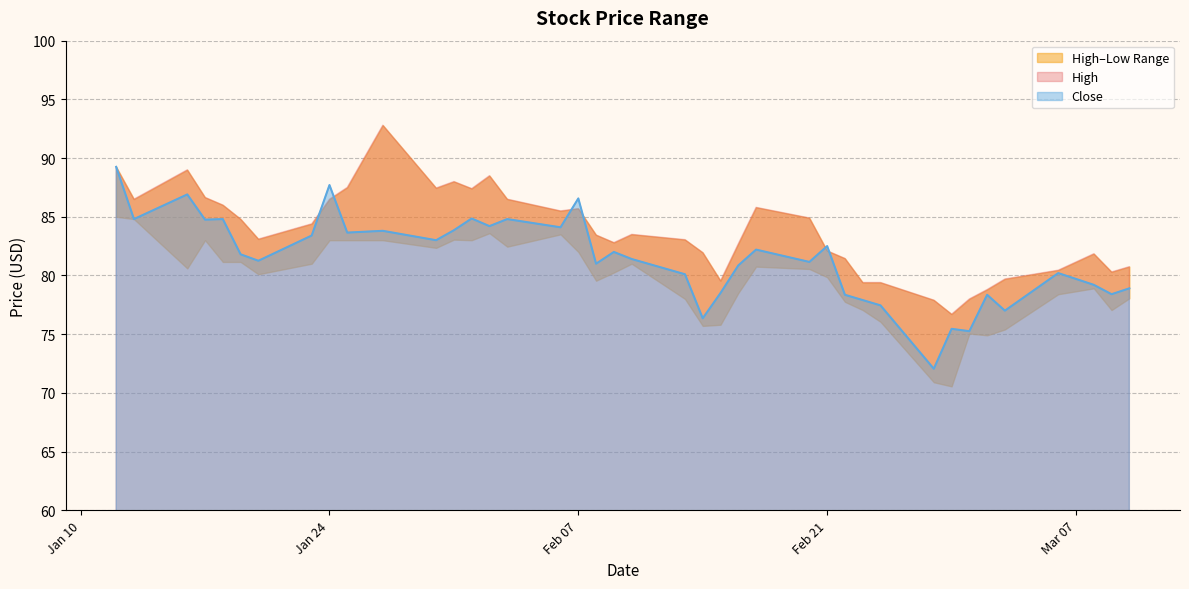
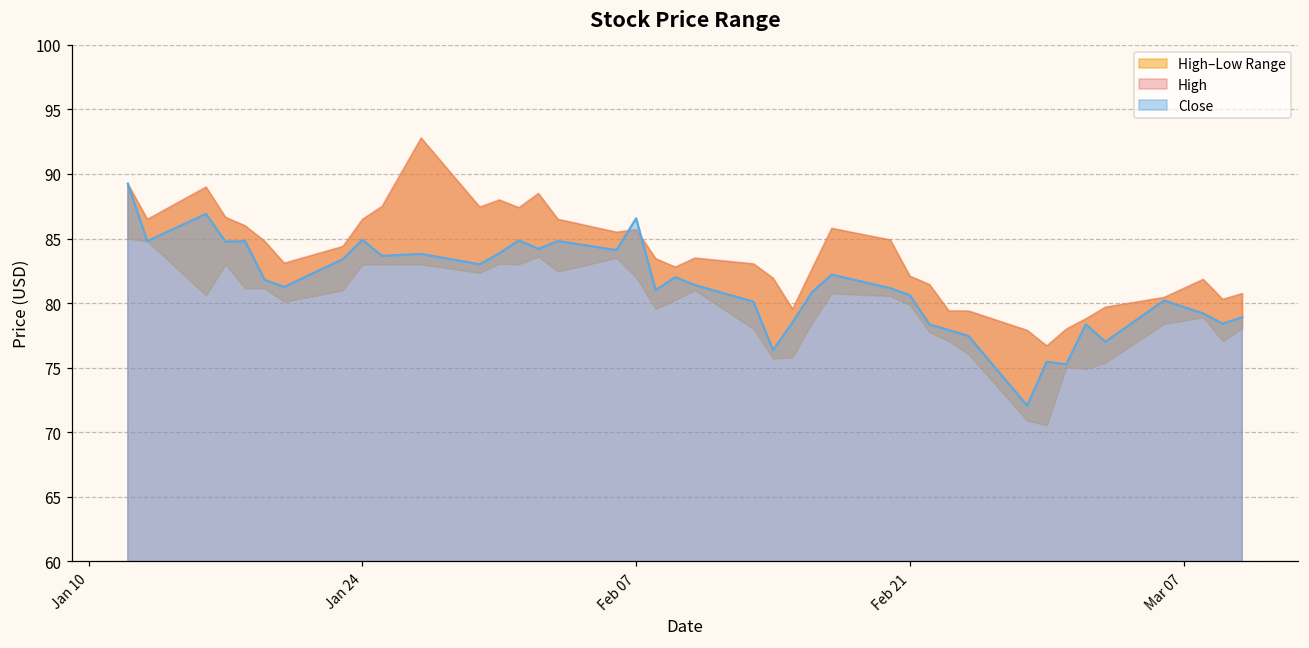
  {
    "High": {
      "Jan 24": 86.5,
      "Feb 07": 85.7,
      "Feb 21": 82.1
    },
    "Close": {
-     "Jan 24": 87.7,
+     "Jan 24": 84.9,
      "Feb 07": 86.6,
-     "Feb 21": 82.5
+     "Feb 21": 80.6
    }
  }
